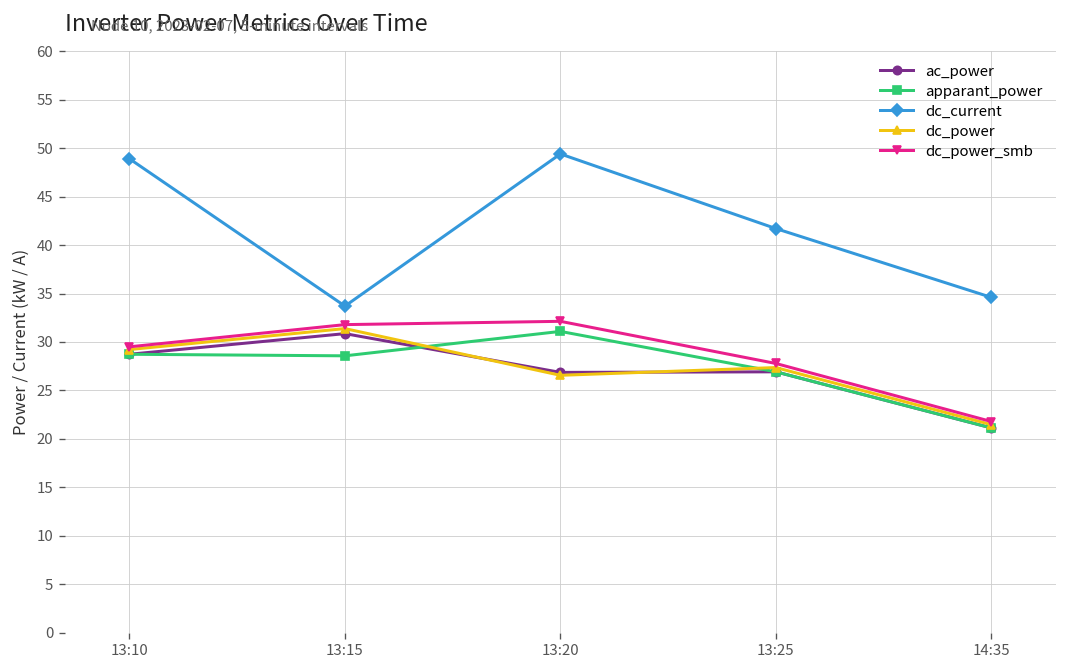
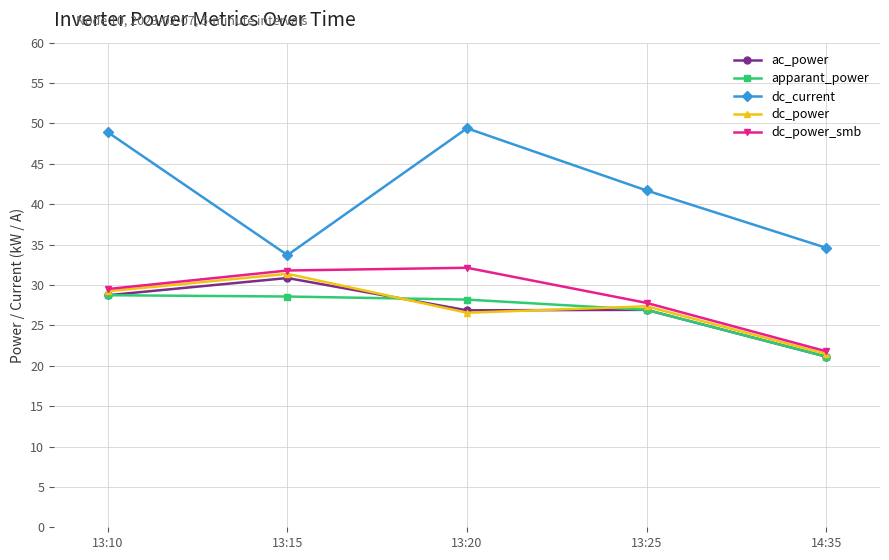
  {
    "ac_power": {
      "13:15": 31
    },
    "apparant_power": {
      "13:15": 29,
-     "13:20": 31
+     "13:20": 28
    },
    "dc_current": {
      "13:10": 49,
      "13:15": 34,
      "13:20": 49,
      "13:25": 42,
      "14:35": 35
    },
    "dc_power": {
      "13:15": 31,
      "13:25": 27,
      "14:35": 21
    },
    "dc_power_smb": {
      "13:15": 32,
      "13:20": 32,
      "13:25": 28,
      "14:35": 22
    }
  }
